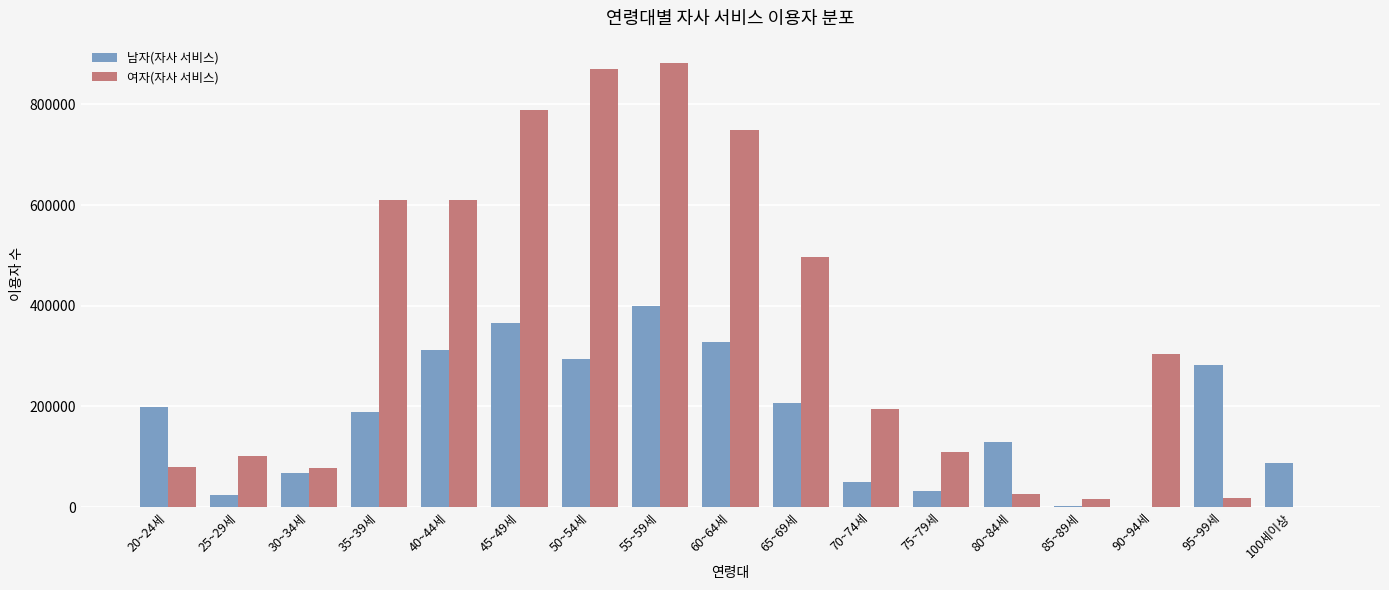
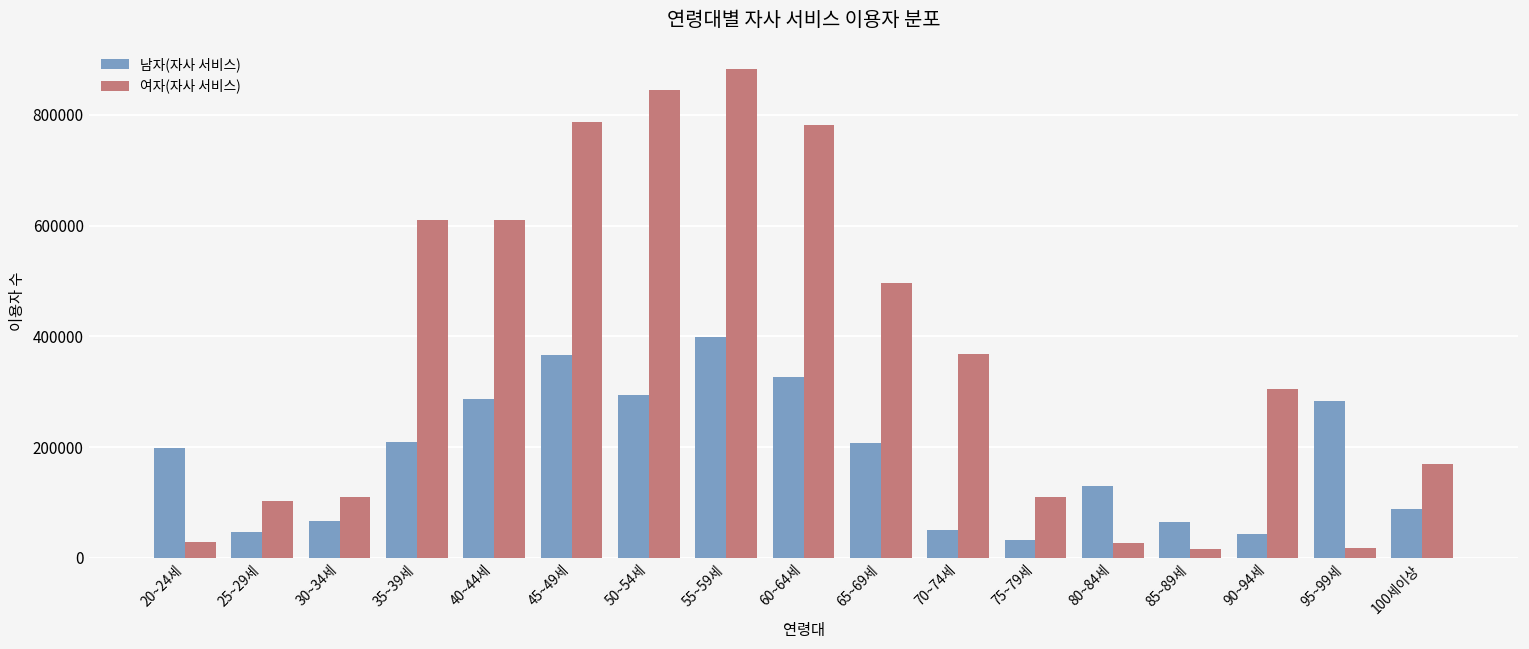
  {
    "남자(자사 서비스)": {
      "20~24세": 200000,
-     "25~29세": 20000,
+     "25~29세": 50000,
      "30~34세": 70000,
-     "35~39세": 190000,
-     "40~44세": 310000,
+     "35~39세": 210000,
+     "40~44세": 290000,
      "45~49세": 370000,
      "50~54세": 290000,
      "55~59세": 400000,
      "60~64세": 330000,
      "65~69세": 210000,
      "70~74세": 50000,
      "75~79세": 30000,
      "80~84세": 130000,
-     "85~89세": 0,
-     "90~94세": 0,
+     "85~89세": 60000,
+     "90~94세": 40000,
      "95~99세": 280000,
      "100세이상": 90000
    },
    "여자(자사 서비스)": {
-     "20~24세": 80000,
+     "20~24세": 30000,
      "25~29세": 100000,
-     "30~34세": 80000,
+     "30~34세": 110000,
      "35~39세": 610000,
      "40~44세": 610000,
      "45~49세": 790000,
-     "50~54세": 870000,
+     "50~54세": 850000,
      "55~59세": 880000,
-     "60~64세": 750000,
+     "60~64세": 780000,
      "65~69세": 500000,
-     "70~74세": 190000,
+     "70~74세": 370000,
      "75~79세": 110000,
      "80~84세": 30000,
      "85~89세": 20000,
      "90~94세": 300000,
      "95~99세": 20000,
-     "100세이상": 0
+     "100세이상": 170000
    }
  }
